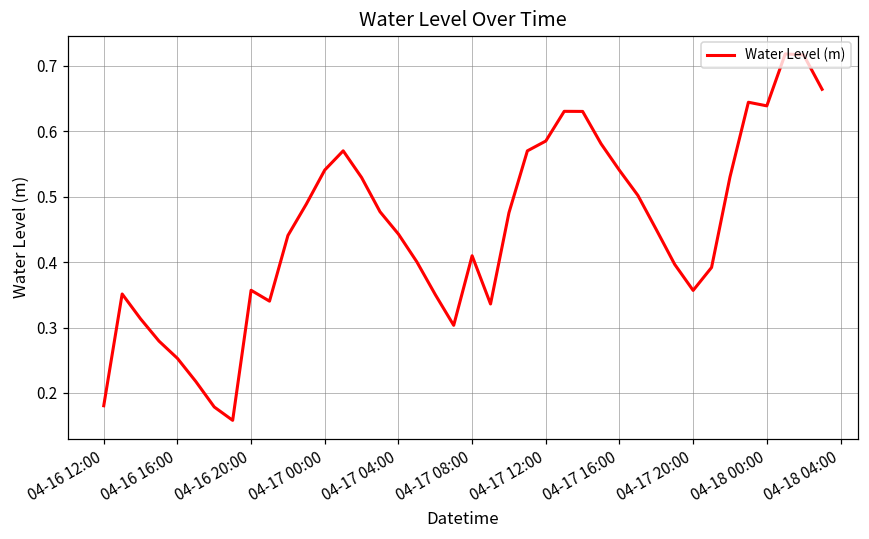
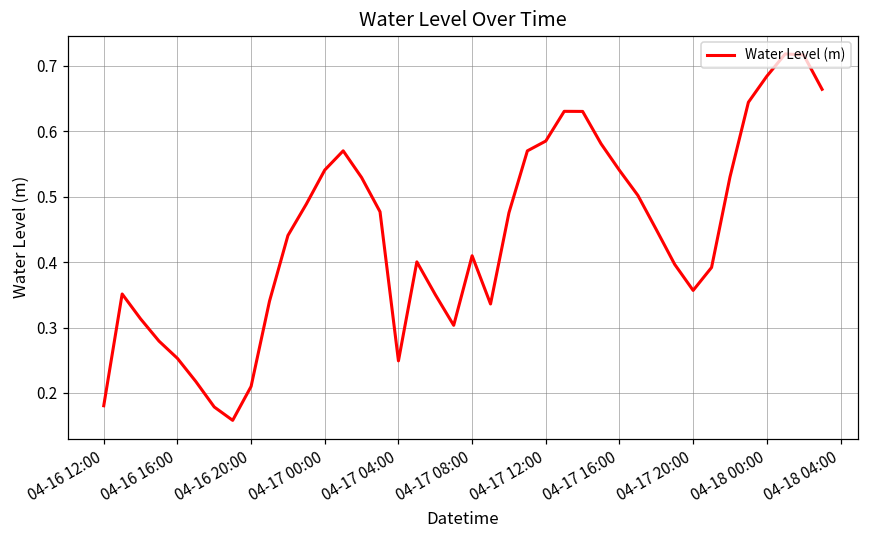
  {
    "04-16 12:00": 0.18,
    "04-16 16:00": 0.25,
-   "04-16 20:00": 0.36,
+   "04-16 20:00": 0.21,
    "04-17 00:00": 0.54,
-   "04-17 04:00": 0.44,
+   "04-17 04:00": 0.25,
    "04-17 08:00": 0.41,
    "04-17 12:00": 0.59,
    "04-17 16:00": 0.54,
    "04-17 20:00": 0.36,
-   "04-18 00:00": 0.64
+   "04-18 00:00": 0.68
  }
